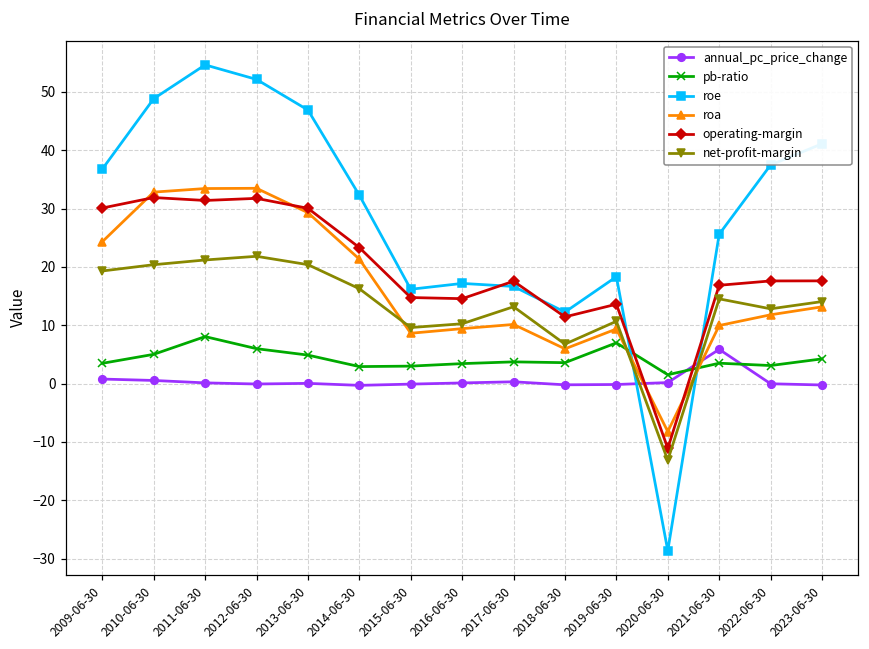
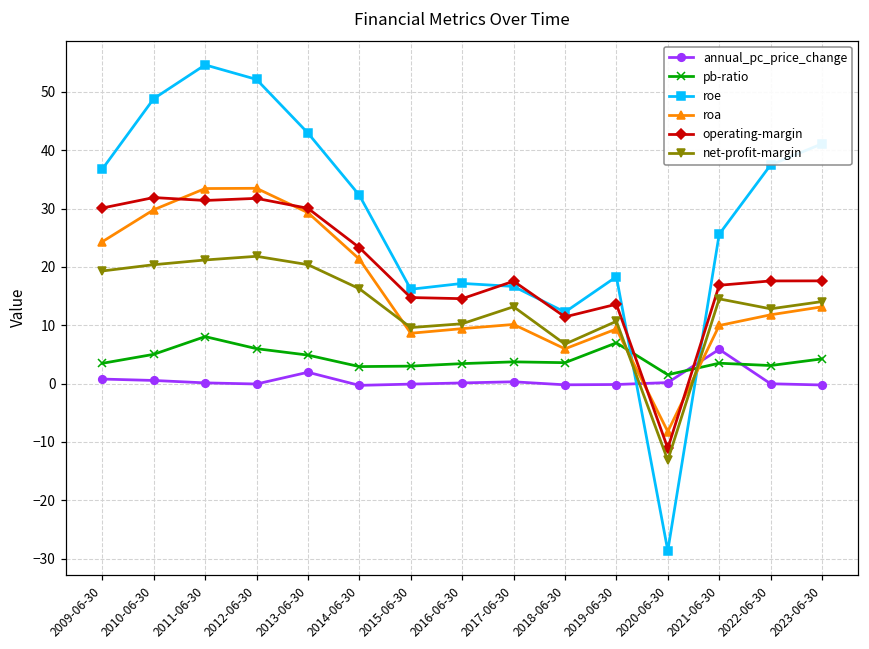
  {
    "annual_pc_price_change": {
      "2009-06-30": 1,
      "2010-06-30": 1,
      "2011-06-30": 0,
      "2012-06-30": 0,
-     "2013-06-30": 0,
+     "2013-06-30": 2,
      "2014-06-30": 0,
      "2015-06-30": 0,
      "2016-06-30": 0,
      "2017-06-30": 0,
      "2018-06-30": 0,
      "2019-06-30": 0,
      "2020-06-30": 0,
      "2021-06-30": 6,
      "2022-06-30": 0,
      "2023-06-30": 0
    },
    "pb-ratio": {
      "2009-06-30": 3,
      "2010-06-30": 5,
      "2011-06-30": 8,
      "2012-06-30": 6,
      "2013-06-30": 5,
      "2014-06-30": 3,
      "2015-06-30": 3,
      "2016-06-30": 3,
      "2017-06-30": 4,
      "2018-06-30": 4,
      "2019-06-30": 7,
      "2020-06-30": 2,
      "2021-06-30": 3,
      "2022-06-30": 3,
      "2023-06-30": 4
    },
    "roe": {
      "2009-06-30": 37,
      "2010-06-30": 49,
      "2011-06-30": 55,
      "2012-06-30": 52,
-     "2013-06-30": 47,
+     "2013-06-30": 43,
      "2014-06-30": 32,
      "2015-06-30": 16,
      "2016-06-30": 17,
      "2017-06-30": 17,
      "2018-06-30": 12,
      "2019-06-30": 18,
      "2020-06-30": -29,
      "2021-06-30": 26,
      "2022-06-30": 37
    },
    "roa": {
      "2009-06-30": 24,
-     "2010-06-30": 33,
+     "2010-06-30": 30,
      "2011-06-30": 33,
      "2012-06-30": 33,
      "2013-06-30": 29,
      "2014-06-30": 21,
      "2015-06-30": 9,
      "2016-06-30": 9,
      "2017-06-30": 10,
      "2018-06-30": 6,
      "2019-06-30": 9,
      "2020-06-30": -8,
      "2021-06-30": 10,
      "2022-06-30": 12,
      "2023-06-30": 13
    },
    "operating-margin": {
      "2009-06-30": 30,
      "2010-06-30": 32,
      "2011-06-30": 31,
      "2012-06-30": 32,
      "2013-06-30": 30,
      "2014-06-30": 23,
      "2015-06-30": 15,
      "2016-06-30": 15,
      "2017-06-30": 18,
      "2018-06-30": 11,
      "2019-06-30": 14,
      "2020-06-30": -11,
      "2021-06-30": 17,
      "2022-06-30": 18,
      "2023-06-30": 18
    },
    "net-profit-margin": {
      "2009-06-30": 19,
      "2010-06-30": 20,
      "2011-06-30": 21,
      "2012-06-30": 22,
      "2013-06-30": 20,
      "2014-06-30": 16,
      "2015-06-30": 10,
      "2016-06-30": 10,
      "2017-06-30": 13,
      "2018-06-30": 7,
      "2019-06-30": 11,
      "2020-06-30": -13,
      "2021-06-30": 15,
      "2022-06-30": 13,
      "2023-06-30": 14
    }
  }
